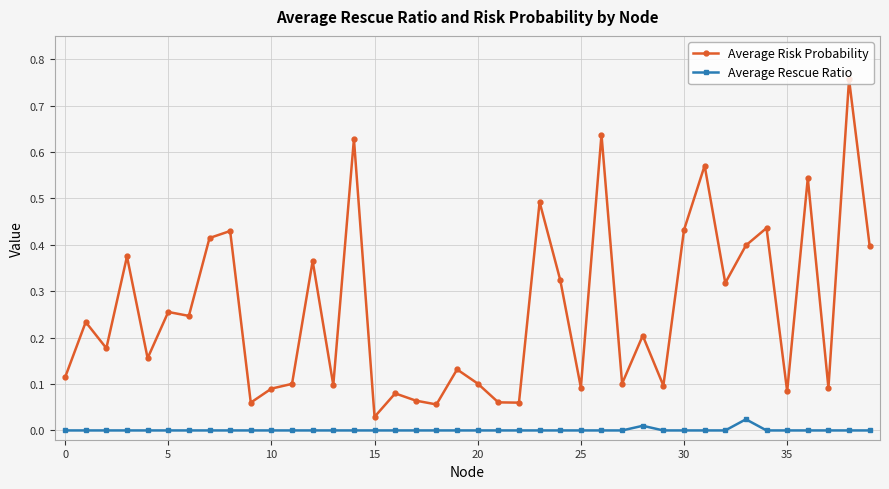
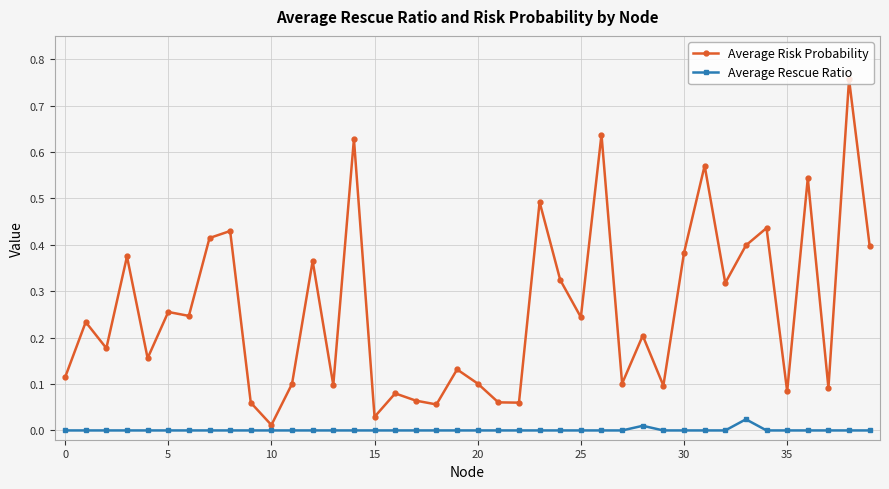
  {
    "Average Risk Probability": {
      "0": 0.11,
      "5": 0.26,
-     "10": 0.09,
+     "10": 0.01,
      "15": 0.03,
      "20": 0.10,
-     "25": 0.09,
-     "30": 0.43,
+     "25": 0.24,
+     "30": 0.38,
      "35": 0.08
    },
    "Average Rescue Ratio": {
      "0": 0.00,
      "5": 0.00,
      "10": 0.00,
      "15": 0.00,
      "20": 0.00,
      "25": 0.00,
      "30": 0.00,
      "35": 0.00
    }
  }
